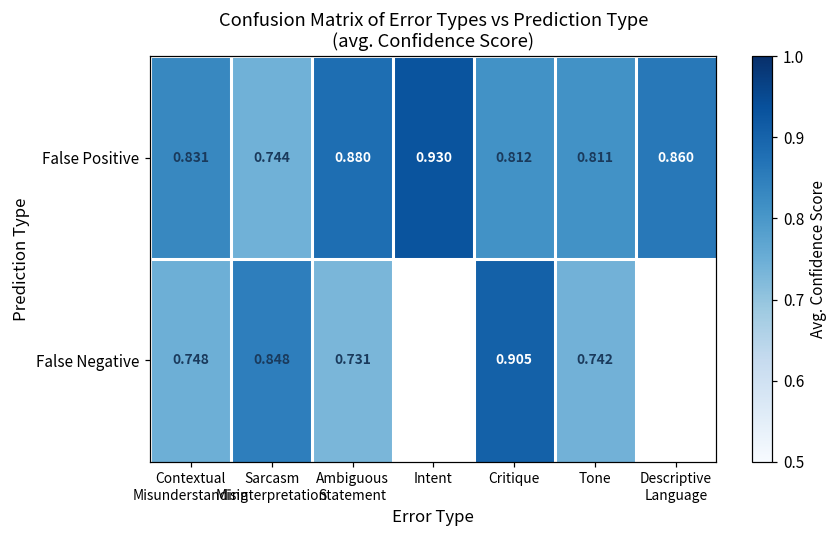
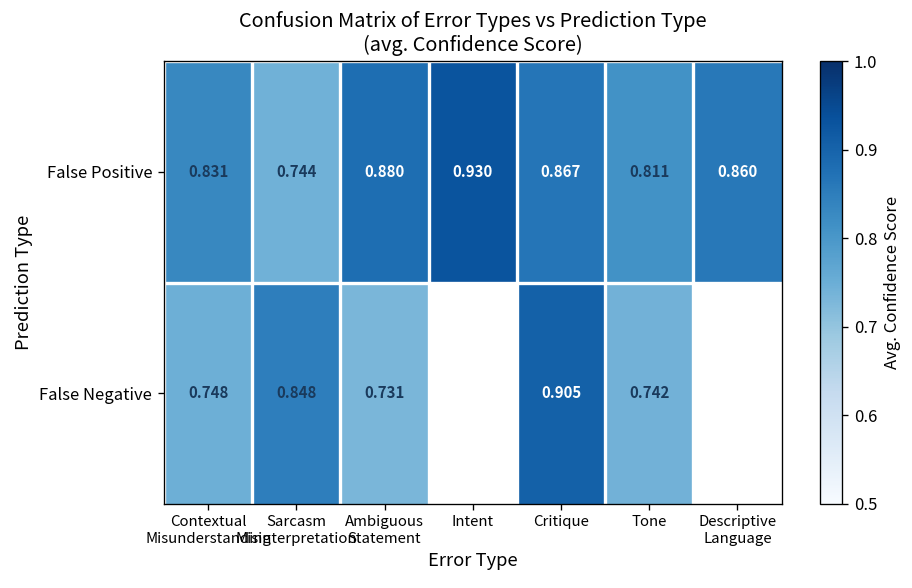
  {
    "False Positive": {
      "Intent": 0.930,
-     "Critique": 0.812,
+     "Critique": 0.867,
      "Tone": 0.811,
      "Descriptive Language": 0.860
    },
    "False Negative": {
      "Critique": 0.905,
      "Tone": 0.742
    }
  }
